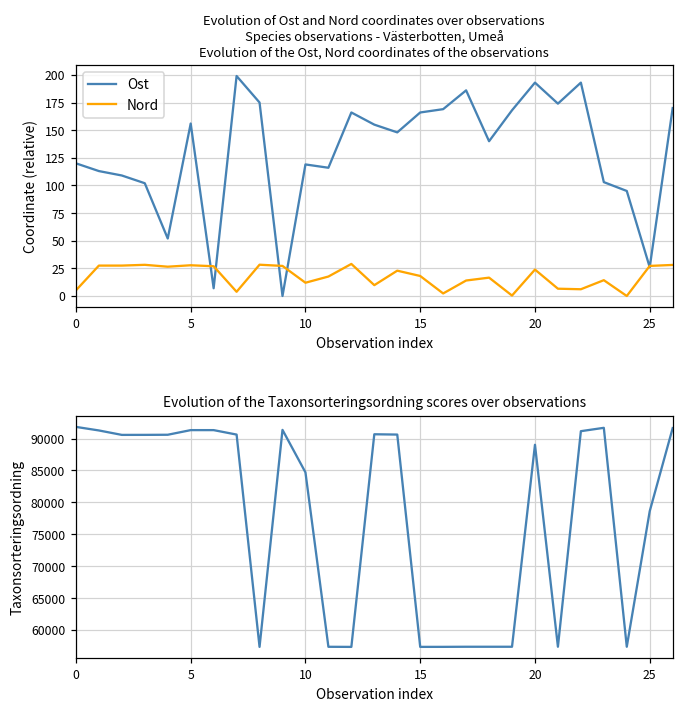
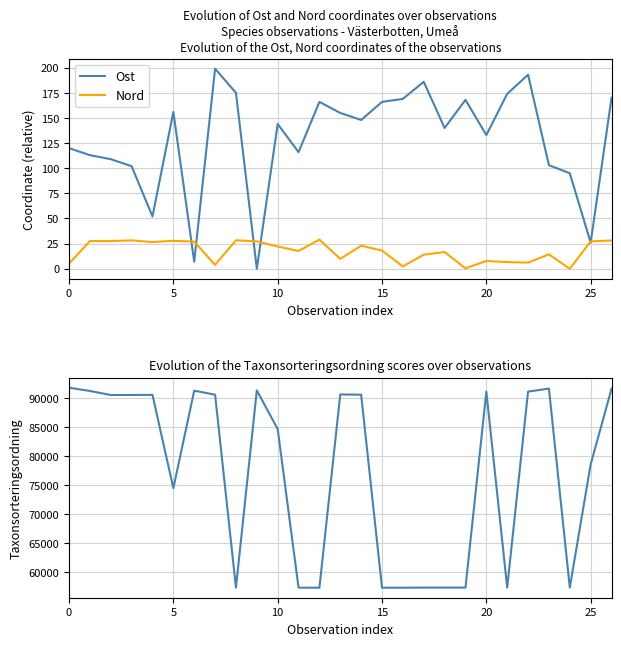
  {
    "Evolution of Ost and Nord coordinates over observations Species observations - Västerbotten, Umeå Evolution of the Ost, Nord coordinates of the observations": {
      "Ost": {
        "0": 120,
        "5": 156,
-       "10": 119,
+       "10": 144,
        "15": 166,
-       "20": 193
+       "20": 133
      },
      "Nord": {
        "0": 5,
        "5": 28,
-       "10": 12,
+       "10": 22,
        "15": 18,
-       "20": 24
+       "20": 8
      }
    },
    "Evolution of the Taxonsorteringsordning scores over observations": {
      "0": 92000,
-     "5": 91000,
+     "5": 75000,
      "10": 85000,
      "15": 57000,
-     "20": 89000,
+     "20": 91000,
      "25": 79000
    }
  }
